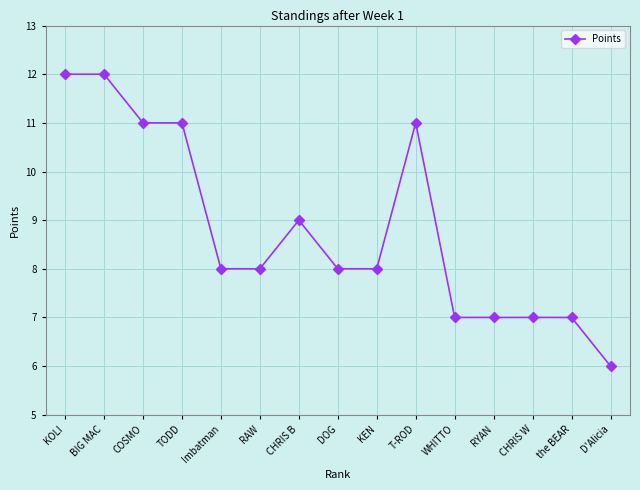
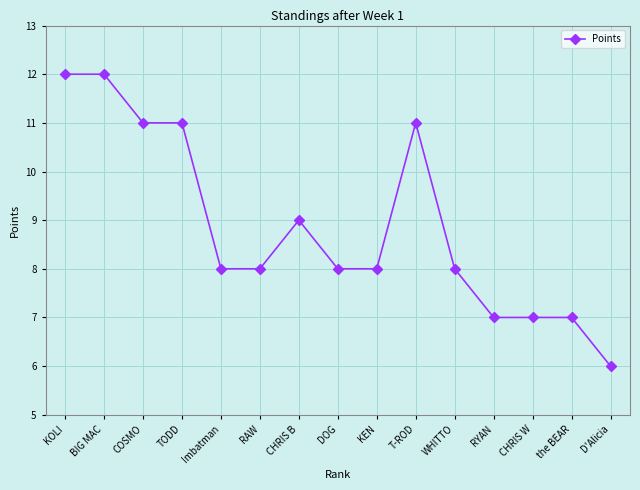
  {
    "KOLI": 12,
    "BIG MAC": 12,
    "COSMO": 11,
    "TODD": 11,
    "Imbatman": 8,
    "RAW": 8,
    "CHRIS B": 9,
    "DOG": 8,
    "KEN": 8,
    "T-ROD": 11,
-   "WHITTO": 7,
+   "WHITTO": 8,
    "RYAN": 7,
    "CHRIS W": 7,
    "the BEAR": 7,
    "D'Alicia": 6
  }
